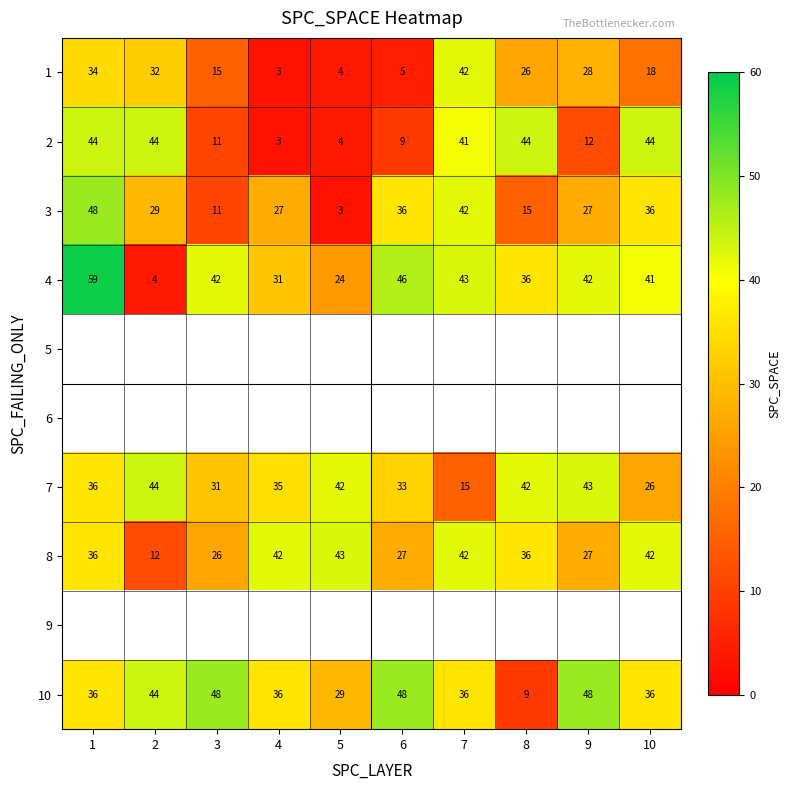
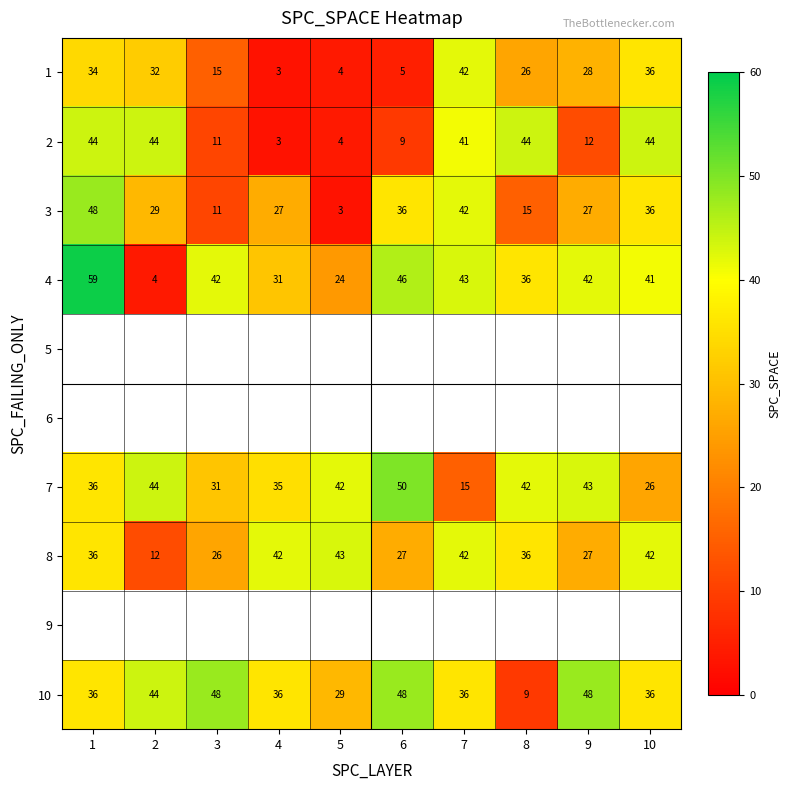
  {
    "1": {
      "1": 34,
      "2": 32,
      "3": 15,
      "4": 3,
      "5": 4,
      "6": 5,
      "7": 42,
      "8": 26,
      "9": 28,
-     "10": 18
+     "10": 36
    },
    "2": {
      "1": 44,
      "2": 44,
      "3": 11,
      "4": 3,
      "5": 4,
      "6": 9,
      "7": 41,
      "8": 44,
      "9": 12,
      "10": 44
    },
    "3": {
      "1": 48,
      "2": 29,
      "3": 11,
      "4": 27,
      "5": 3,
      "6": 36,
      "7": 42,
      "8": 15,
      "9": 27,
      "10": 36
    },
    "4": {
      "1": 59,
      "2": 4,
      "3": 42,
      "4": 31,
      "5": 24,
      "6": 46,
      "7": 43,
      "8": 36,
      "9": 42,
      "10": 41
    },
    "7": {
      "1": 36,
      "2": 44,
      "3": 31,
      "4": 35,
      "5": 42,
-     "6": 33,
+     "6": 50,
      "7": 15,
      "8": 42,
      "9": 43,
      "10": 26
    },
    "8": {
      "1": 36,
      "2": 12,
      "3": 26,
      "4": 42,
      "5": 43,
      "6": 27,
      "7": 42,
      "8": 36,
      "9": 27,
      "10": 42
    },
    "10": {
      "1": 36,
      "2": 44,
      "3": 48,
      "4": 36,
      "5": 29,
      "6": 48,
      "7": 36,
      "8": 9,
      "9": 48,
      "10": 36
    }
  }
